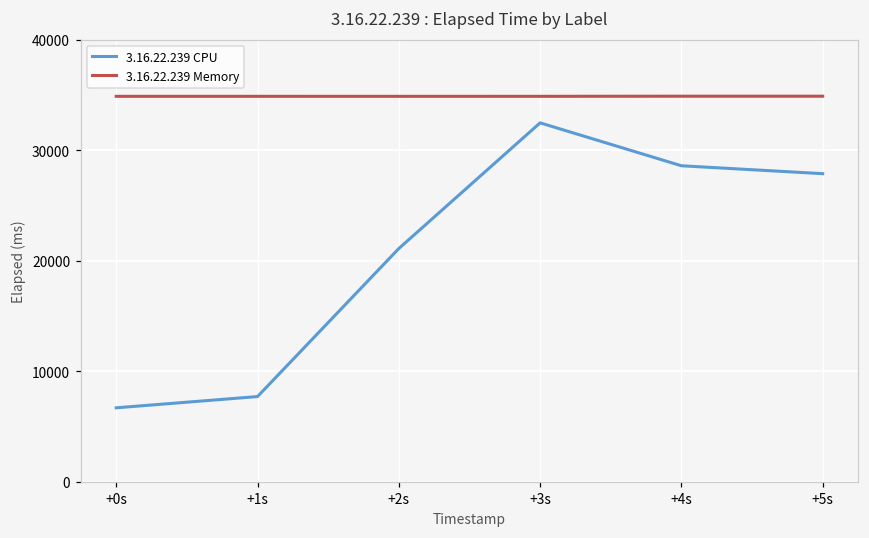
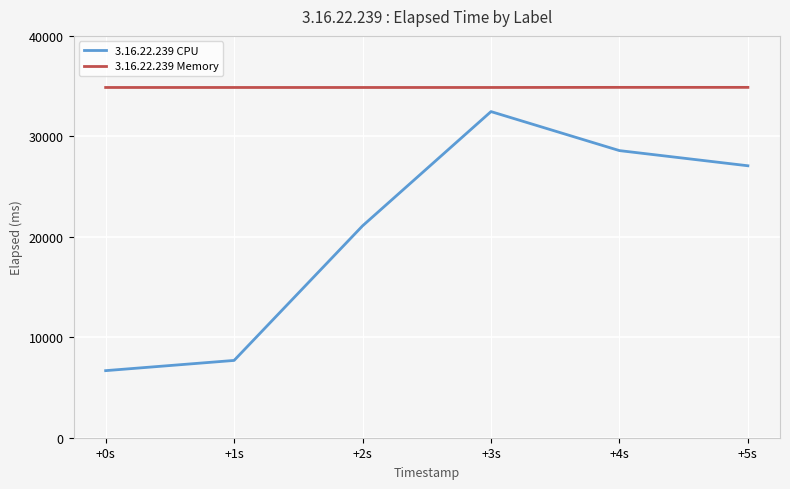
  {
    "3.16.22.239 CPU": {
      "+0s": 6700,
      "+1s": 7700,
      "+2s": 21100,
      "+3s": 32500,
      "+4s": 28600,
-     "+5s": 27900
+     "+5s": 27100
    },
    "3.16.22.239 Memory": {
      "+0s": 34900,
      "+1s": 34900,
      "+2s": 34900,
      "+3s": 34900,
      "+4s": 34900,
      "+5s": 34900
    }
  }
